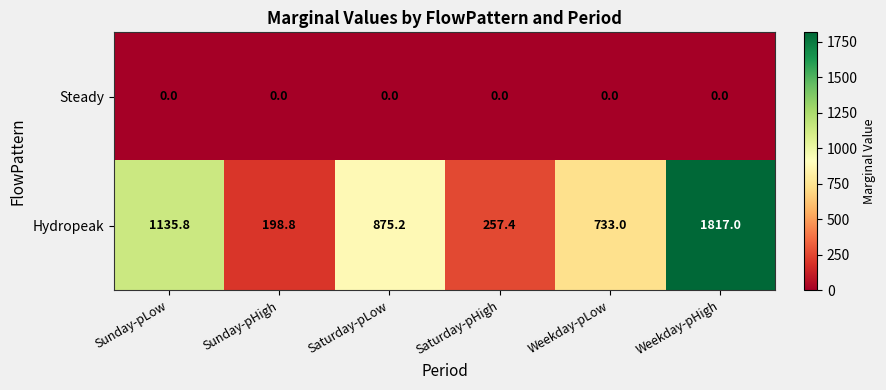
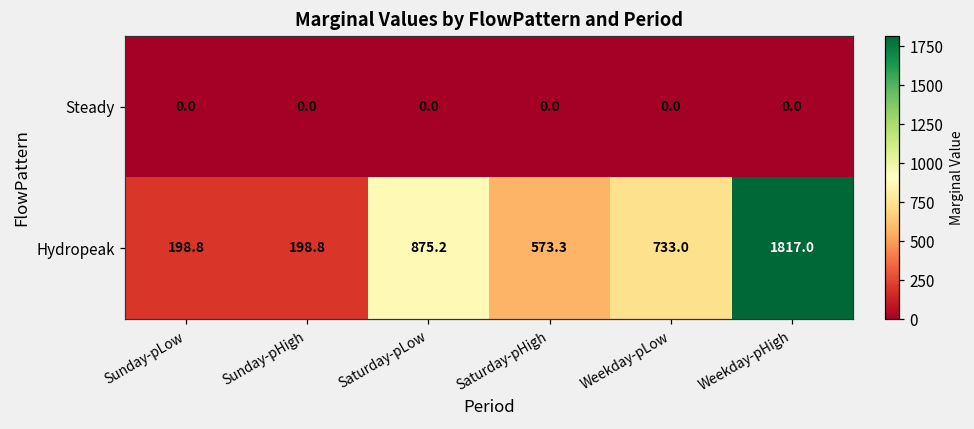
  {
    "Steady": {
      "Sunday-pLow": 0.0,
      "Sunday-pHigh": 0.0,
      "Saturday-pLow": 0.0,
      "Saturday-pHigh": 0.0,
      "Weekday-pLow": 0.0,
      "Weekday-pHigh": 0.0
    },
    "Hydropeak": {
-     "Sunday-pLow": 1135.8,
+     "Sunday-pLow": 198.8,
      "Sunday-pHigh": 198.8,
      "Saturday-pLow": 875.2,
-     "Saturday-pHigh": 257.4,
+     "Saturday-pHigh": 573.3,
      "Weekday-pLow": 733.0,
      "Weekday-pHigh": 1817.0
    }
  }
